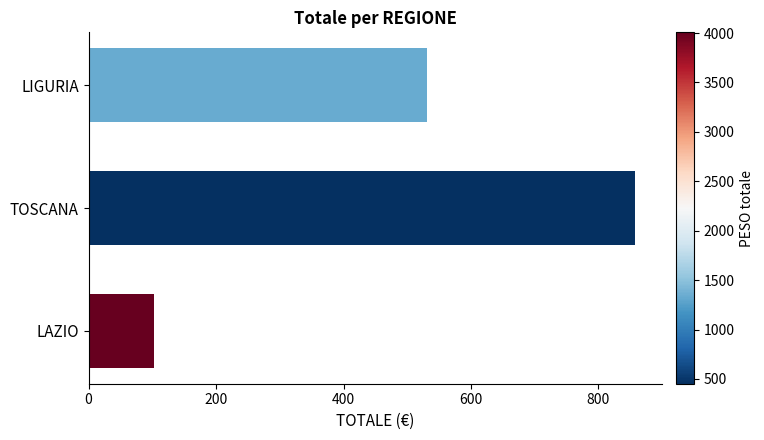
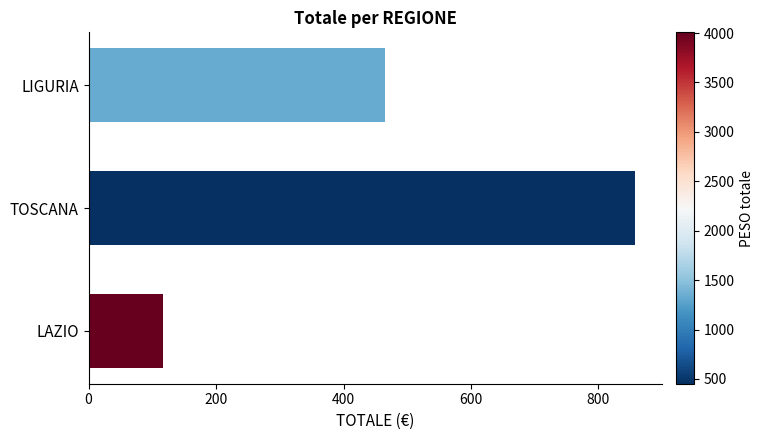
  {
-   "LIGURIA": 530,
+   "LIGURIA": 460,
    "TOSCANA": 860,
-   "LAZIO": 100
+   "LAZIO": 120
  }
